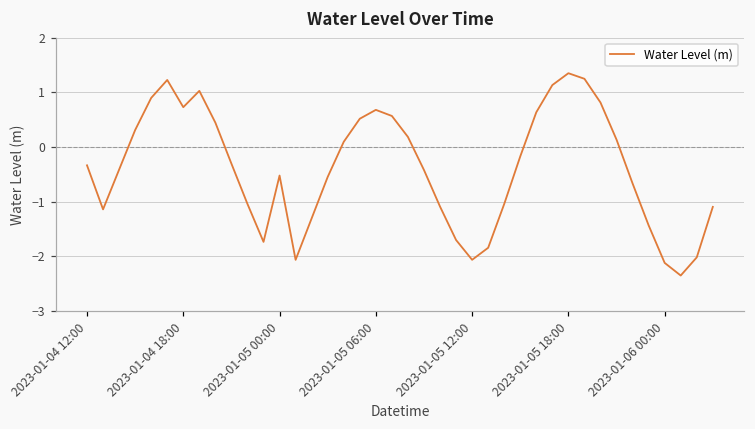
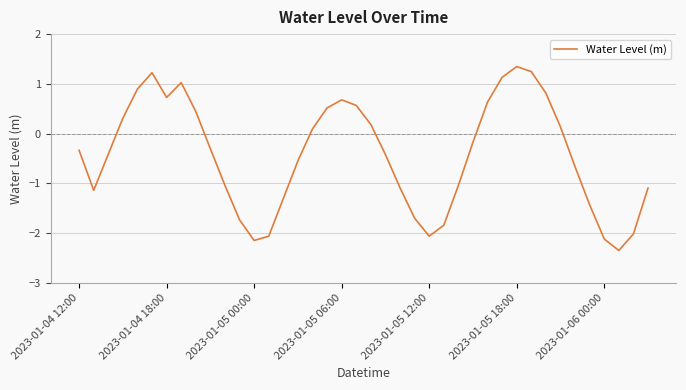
  {
    "2023-01-04 12:00": -0.3,
    "2023-01-04 18:00": 0.7,
-   "2023-01-05 00:00": -0.5,
+   "2023-01-05 00:00": -2.1,
    "2023-01-05 06:00": 0.7,
    "2023-01-05 12:00": -2.1,
    "2023-01-05 18:00": 1.3,
    "2023-01-06 00:00": -2.1
  }
